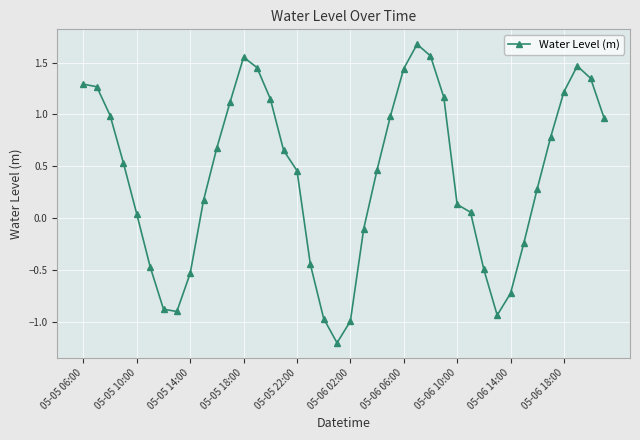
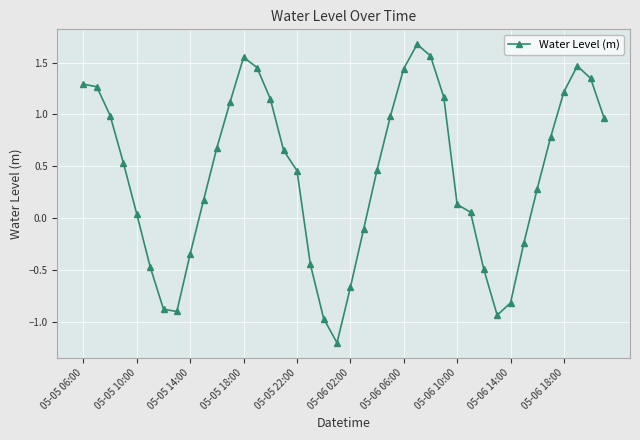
  {
    "05-05 06:00": 1.29,
    "05-05 10:00": 0.04,
-   "05-05 14:00": -0.53,
+   "05-05 14:00": -0.35,
    "05-05 18:00": 1.55,
    "05-05 22:00": 0.46,
-   "05-06 02:00": -1.00,
+   "05-06 02:00": -0.67,
    "05-06 06:00": 1.44,
    "05-06 10:00": 0.13,
-   "05-06 14:00": -0.73,
+   "05-06 14:00": -0.82,
    "05-06 18:00": 1.22
  }
